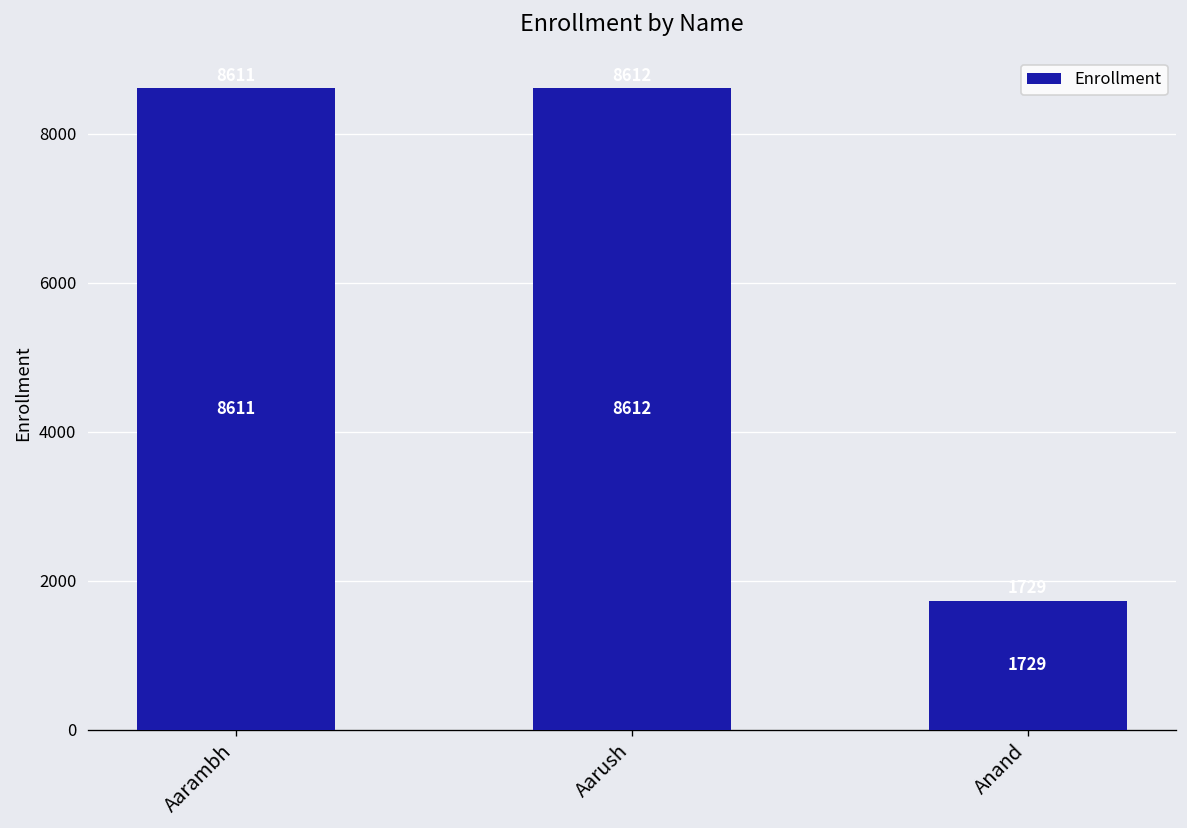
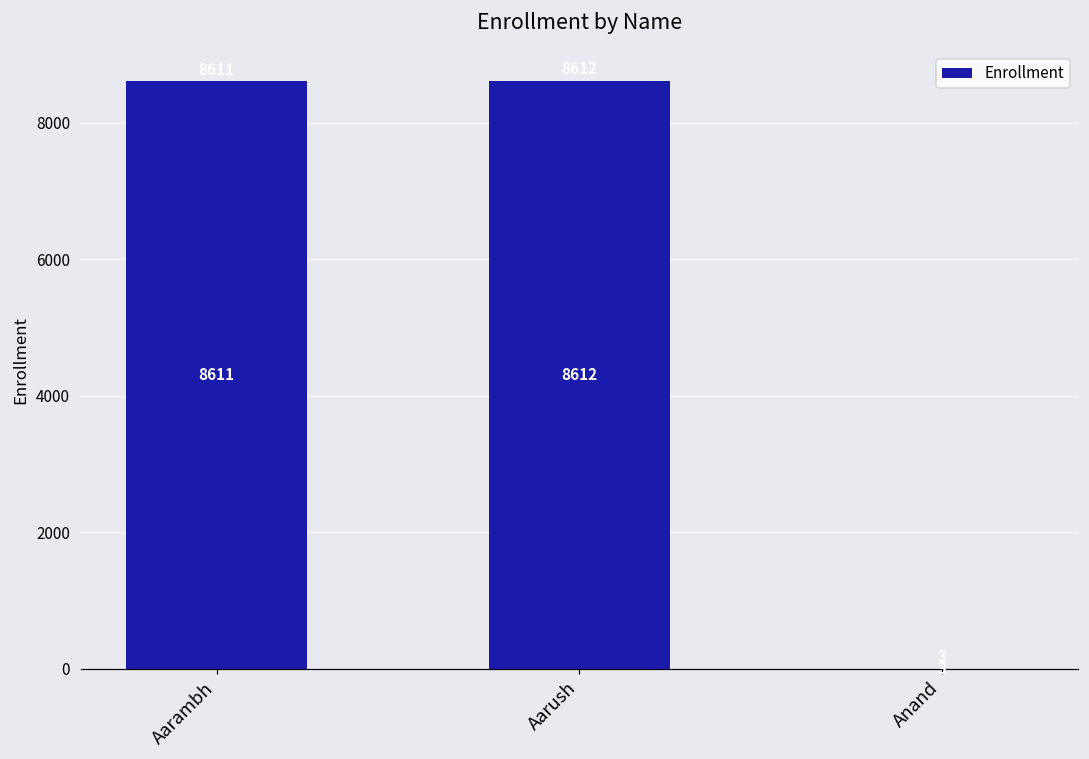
  {
-   "Anand": 1700
+   "Anand": 0
  }
